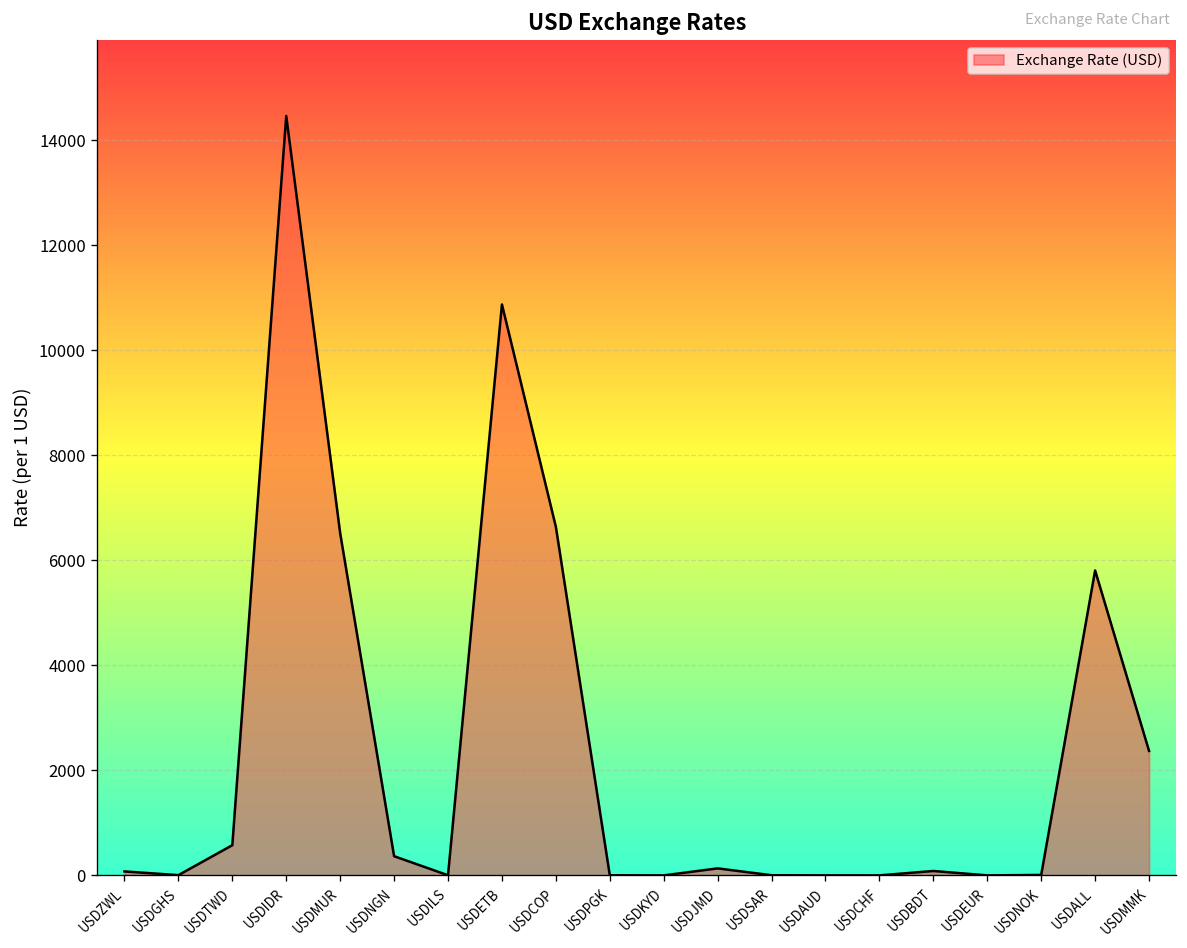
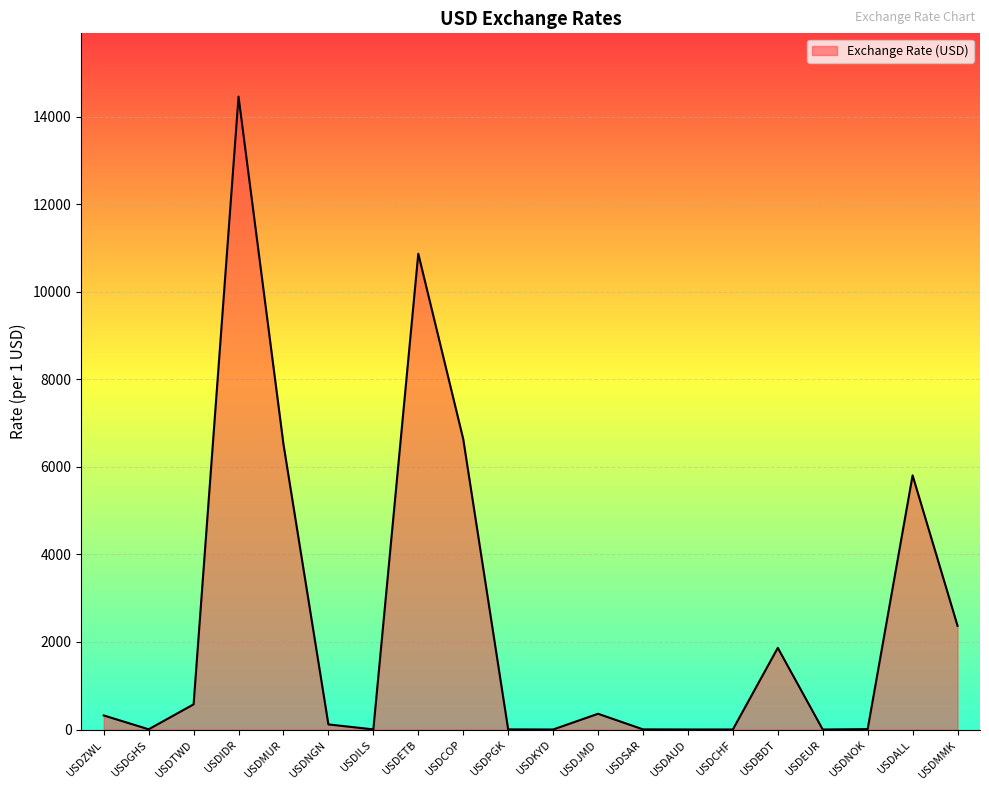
  {
-   "USDZWL": 100,
+   "USDZWL": 300,
    "USDGHS": 0,
    "USDTWD": 600,
    "USDIDR": 14500,
    "USDMUR": 6500,
-   "USDNGN": 400,
+   "USDNGN": 100,
    "USDILS": 0,
    "USDETB": 10900,
    "USDCOP": 6600,
    "USDPGK": 0,
    "USDKYD": 0,
-   "USDJMD": 100,
+   "USDJMD": 400,
    "USDSAR": 0,
    "USDAUD": 0,
    "USDCHF": 0,
-   "USDBDT": 100,
+   "USDBDT": 1900,
    "USDEUR": 0,
    "USDNOK": 0,
    "USDALL": 5800,
    "USDMMK": 2400
  }
